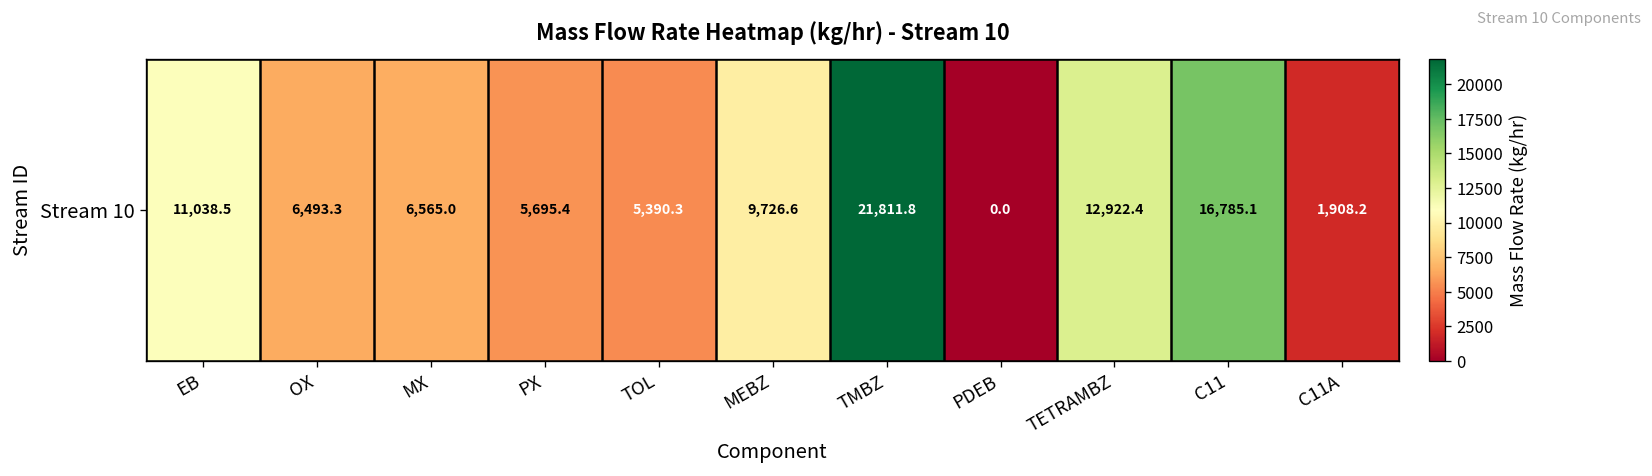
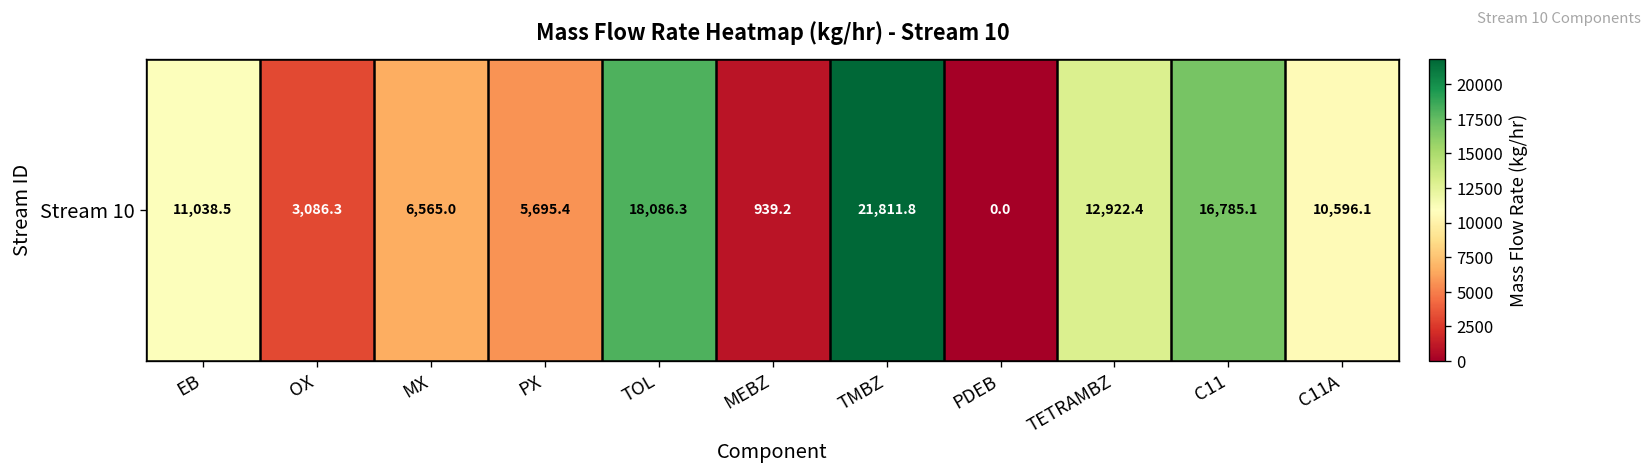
  {
    "Stream 10": {
      "EB": "11,038.5",
-     "OX": "6,493.3",
+     "OX": "3,086.3",
      "MX": "6,565.0",
      "PX": "5,695.4",
-     "TOL": "5,390.3",
-     "MEBZ": "9,726.6",
+     "TOL": "18,086.3",
+     "MEBZ": "939.2",
      "TMBZ": "21,811.8",
      "PDEB": "0.0",
      "TETRAMBZ": "12,922.4",
      "C11": "16,785.1",
-     "C11A": "1,908.2"
+     "C11A": "10,596.1"
    }
  }
